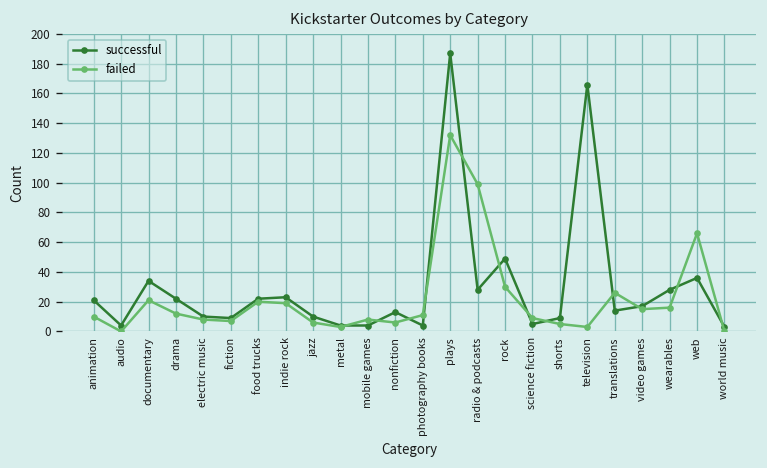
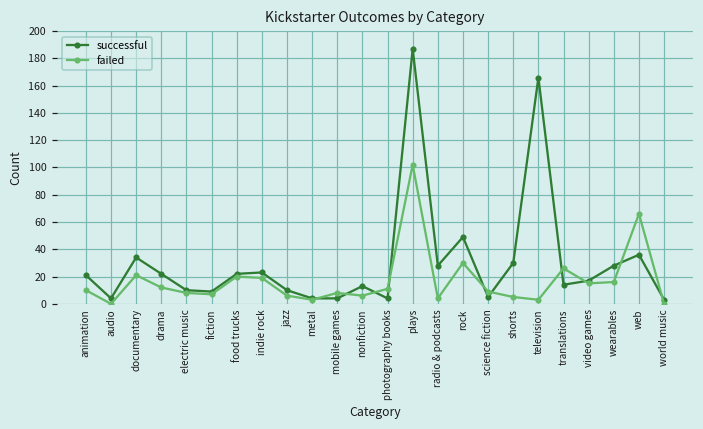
  {
    "successful": {
      "animation": 21,
      "audio": 4,
      "documentary": 34,
      "drama": 22,
      "indie rock": 23,
      "jazz": 10,
      "mobile games": 4,
      "nonfiction": 13,
      "photography books": 4,
      "plays": 187,
      "radio & podcasts": 28,
      "rock": 49,
      "science fiction": 5,
-     "shorts": 9,
+     "shorts": 30,
      "television": 166,
      "translations": 14,
      "video games": 17,
      "wearables": 28,
      "web": 36,
      "world music": 3
    },
    "failed": {
      "animation": 10,
      "audio": 0,
      "documentary": 21,
      "drama": 12,
      "indie rock": 19,
      "jazz": 6,
      "mobile games": 8,
      "nonfiction": 6,
      "photography books": 11,
-     "plays": 132,
-     "radio & podcasts": 99,
+     "plays": 102,
+     "radio & podcasts": 4,
      "rock": 30,
      "science fiction": 9,
      "shorts": 5,
      "television": 3,
      "translations": 26,
      "video games": 15,
      "wearables": 16,
      "web": 66,
      "world music": 0
    }
  }
